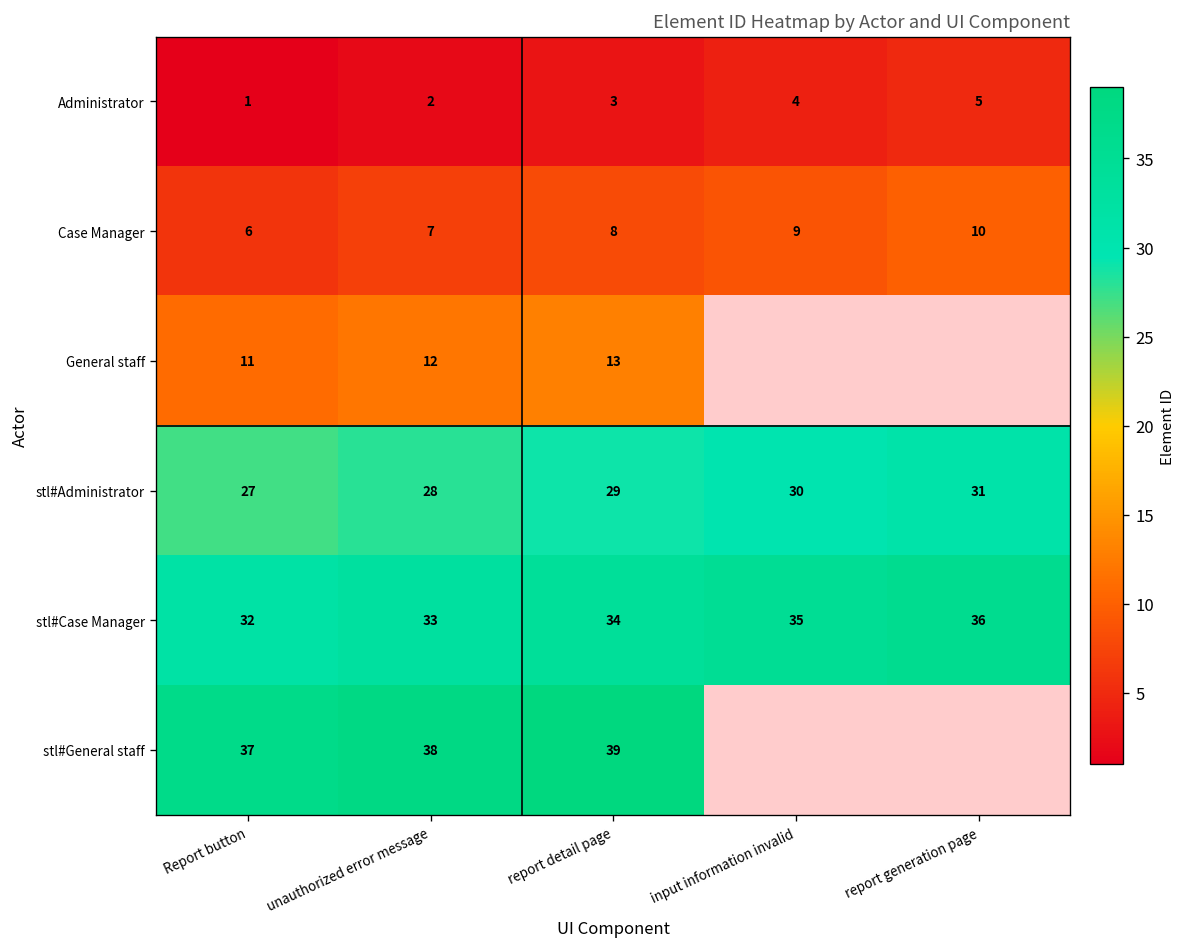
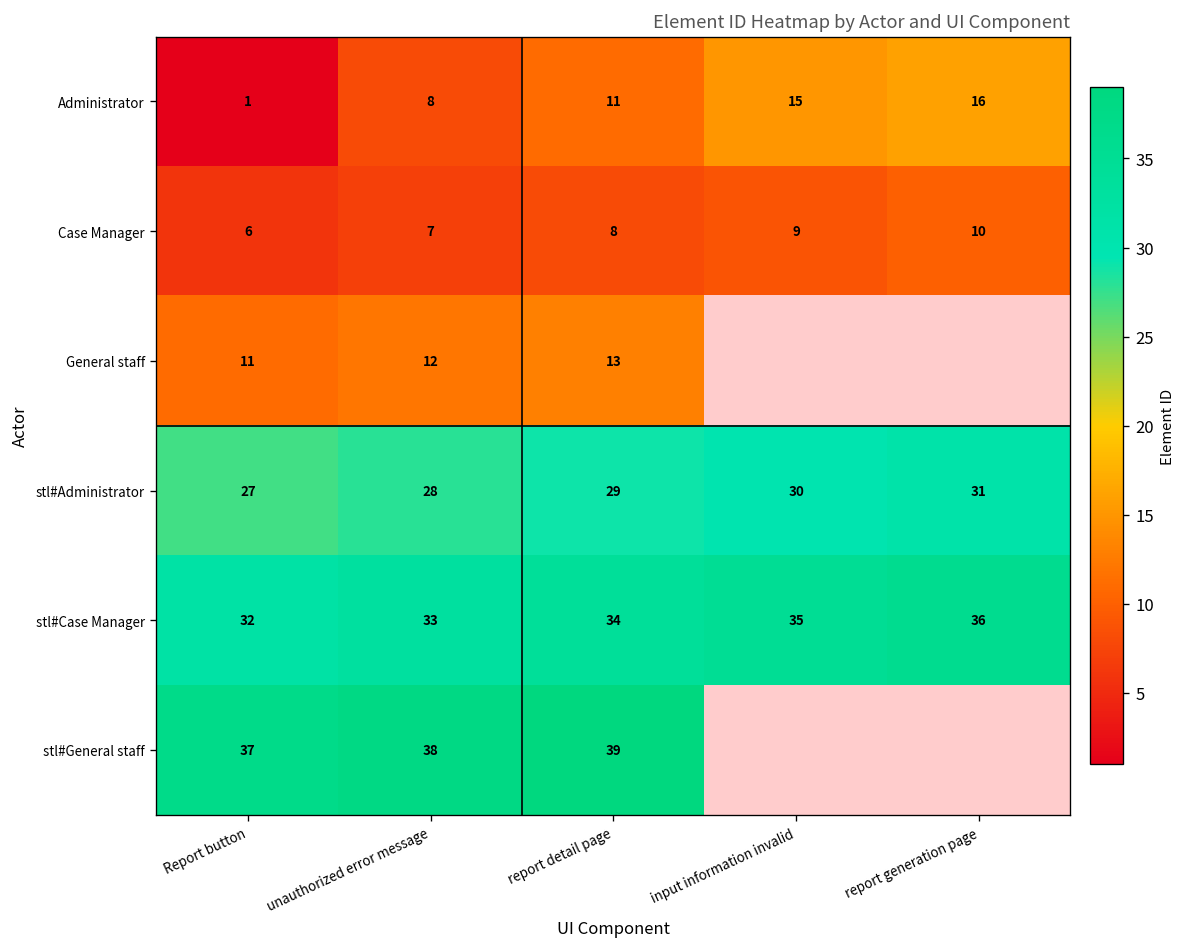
  {
    "Administrator": {
      "Report button": 1,
-     "unauthorized error message": 2,
-     "report detail page": 3,
-     "input information invalid": 4,
-     "report generation page": 5
+     "unauthorized error message": 8,
+     "report detail page": 11,
+     "input information invalid": 15,
+     "report generation page": 16
    },
    "Case Manager": {
      "Report button": 6,
      "unauthorized error message": 7,
      "report detail page": 8,
      "input information invalid": 9,
      "report generation page": 10
    },
    "General staff": {
      "Report button": 11,
      "unauthorized error message": 12,
      "report detail page": 13
    },
    "stl#Administrator": {
      "Report button": 27,
      "unauthorized error message": 28,
      "report detail page": 29,
      "input information invalid": 30,
      "report generation page": 31
    },
    "stl#Case Manager": {
      "Report button": 32,
      "unauthorized error message": 33,
      "report detail page": 34,
      "input information invalid": 35,
      "report generation page": 36
    },
    "stl#General staff": {
      "Report button": 37,
      "unauthorized error message": 38,
      "report detail page": 39
    }
  }
